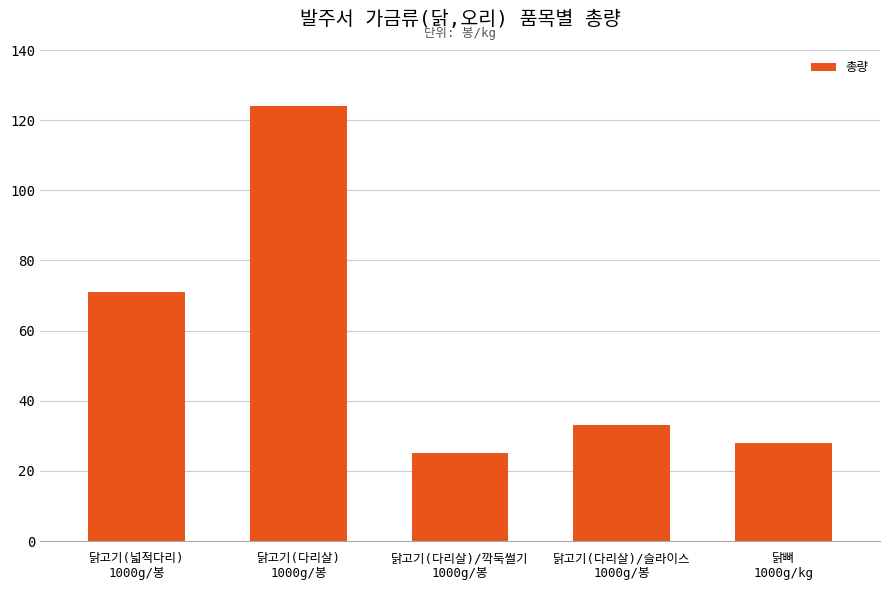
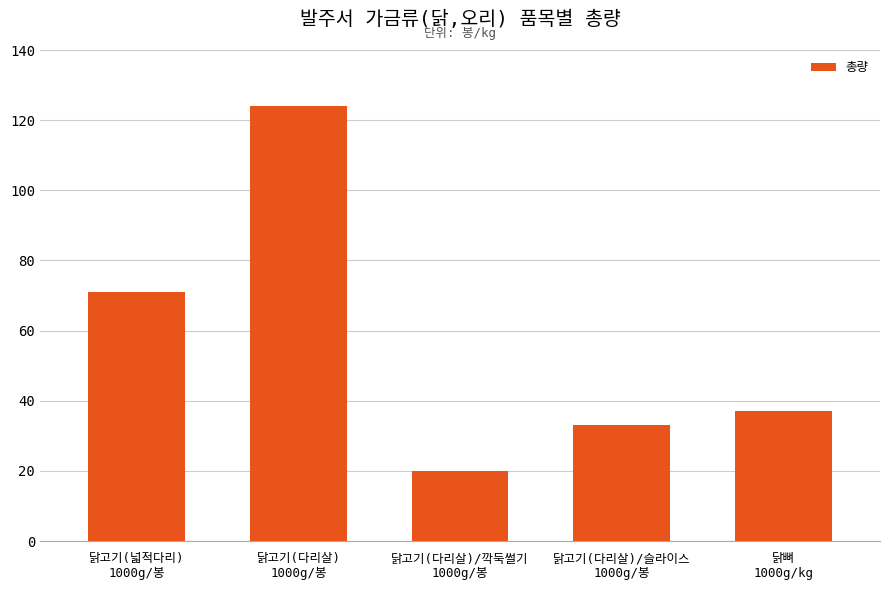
  {
    "닭고기(넓적다리) 1000g/봉": 71,
    "닭고기(다리살) 1000g/봉": 124,
-   "닭고기(다리살)/깍둑썰기 1000g/봉": 25,
+   "닭고기(다리살)/깍둑썰기 1000g/봉": 20,
    "닭고기(다리살)/슬라이스 1000g/봉": 33,
-   "닭뼈 1000g/kg": 28
+   "닭뼈 1000g/kg": 37
  }
